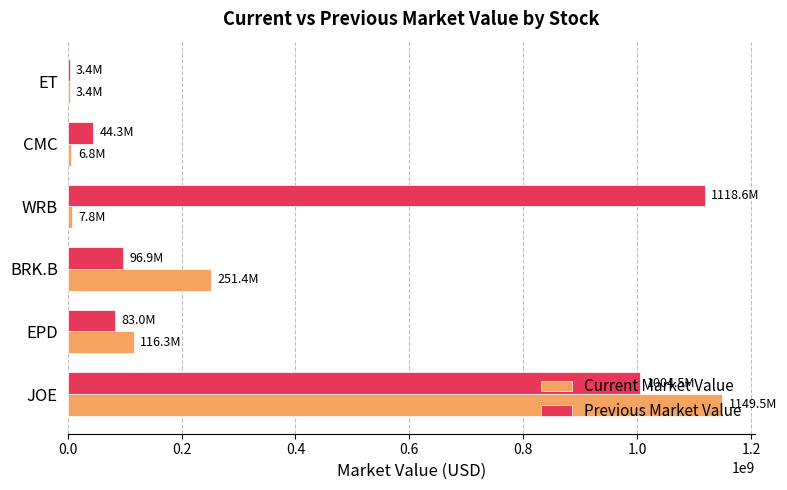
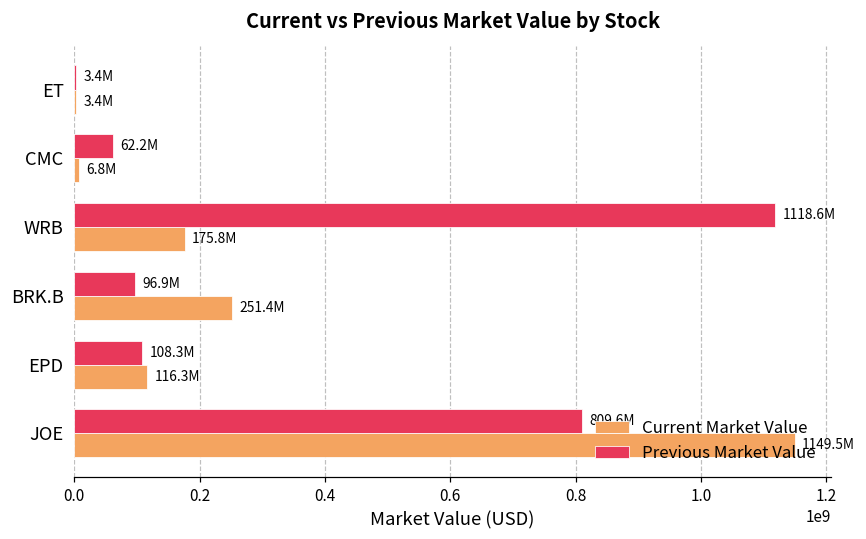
  {
    "Current Market Value": {
      "ET": "3.4M",
      "CMC": "6.8M",
-     "WRB": "7.8M",
+     "WRB": "175.8M",
      "BRK.B": "251.4M",
      "EPD": "116.3M",
      "JOE": "1149.5M"
    },
    "Previous Market Value": {
      "ET": "3.4M",
-     "CMC": "44.3M",
+     "CMC": "62.2M",
      "WRB": "1118.6M",
      "BRK.B": "96.9M",
-     "EPD": "83.0M",
-     "JOE": "1004.5M"
+     "EPD": "108.3M",
+     "JOE": "809.6M"
    }
  }
